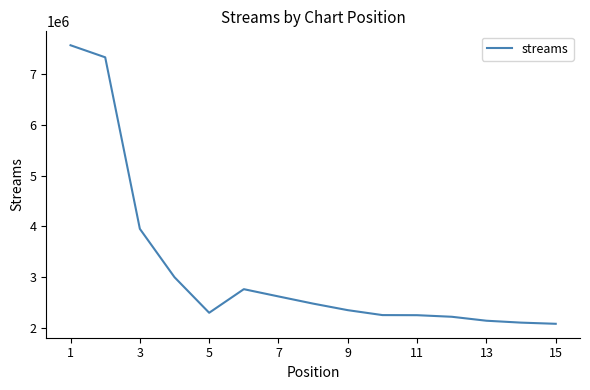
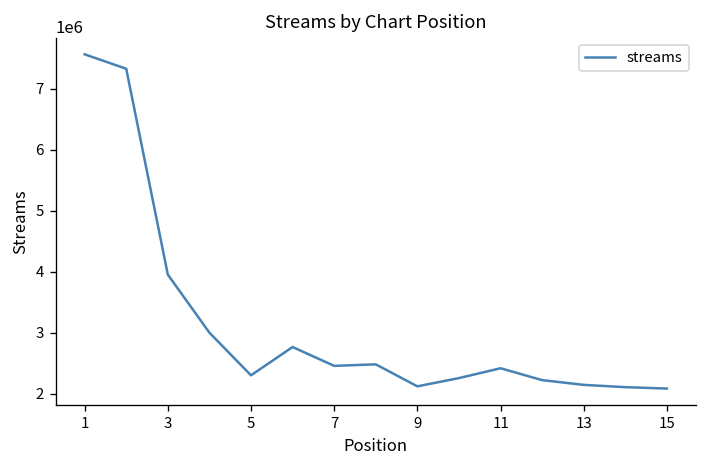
  {
    "1": 7600000,
    "3": 4000000,
    "5": 2300000,
-   "7": 2600000,
-   "9": 2400000,
-   "11": 2300000,
+   "7": 2500000,
+   "9": 2100000,
+   "11": 2400000,
    "13": 2100000,
    "15": 2100000
  }
